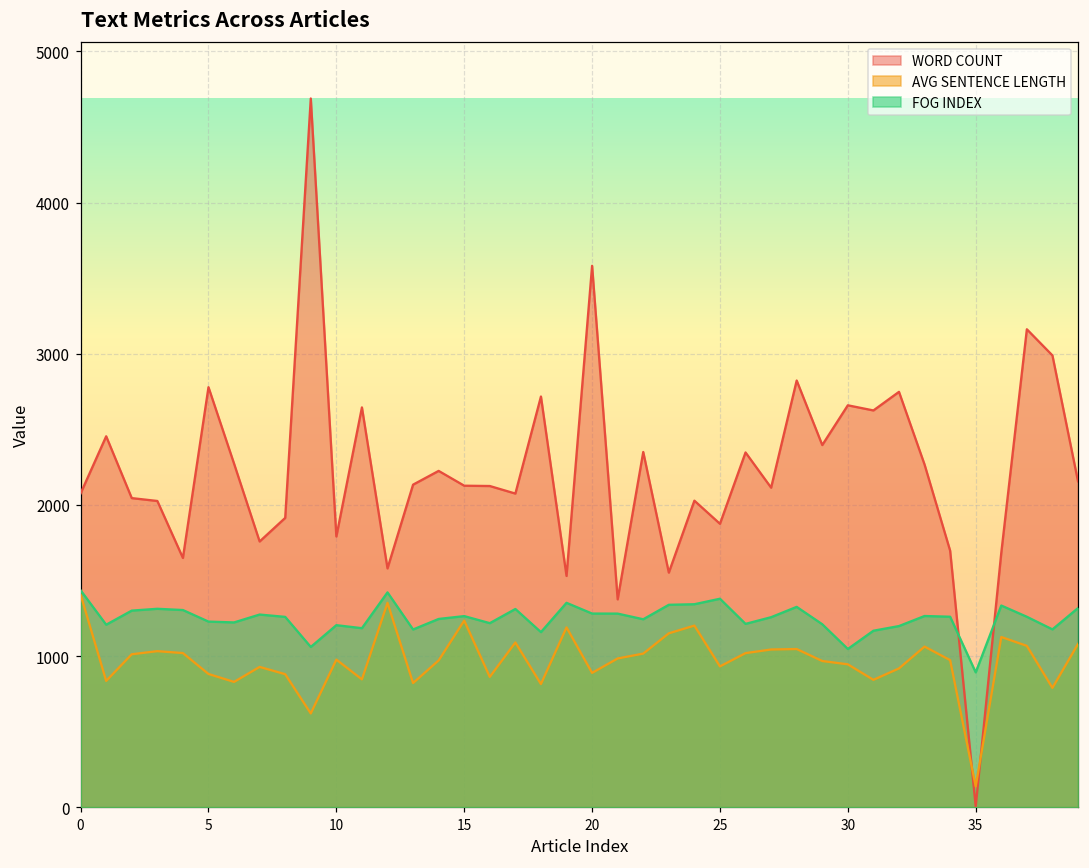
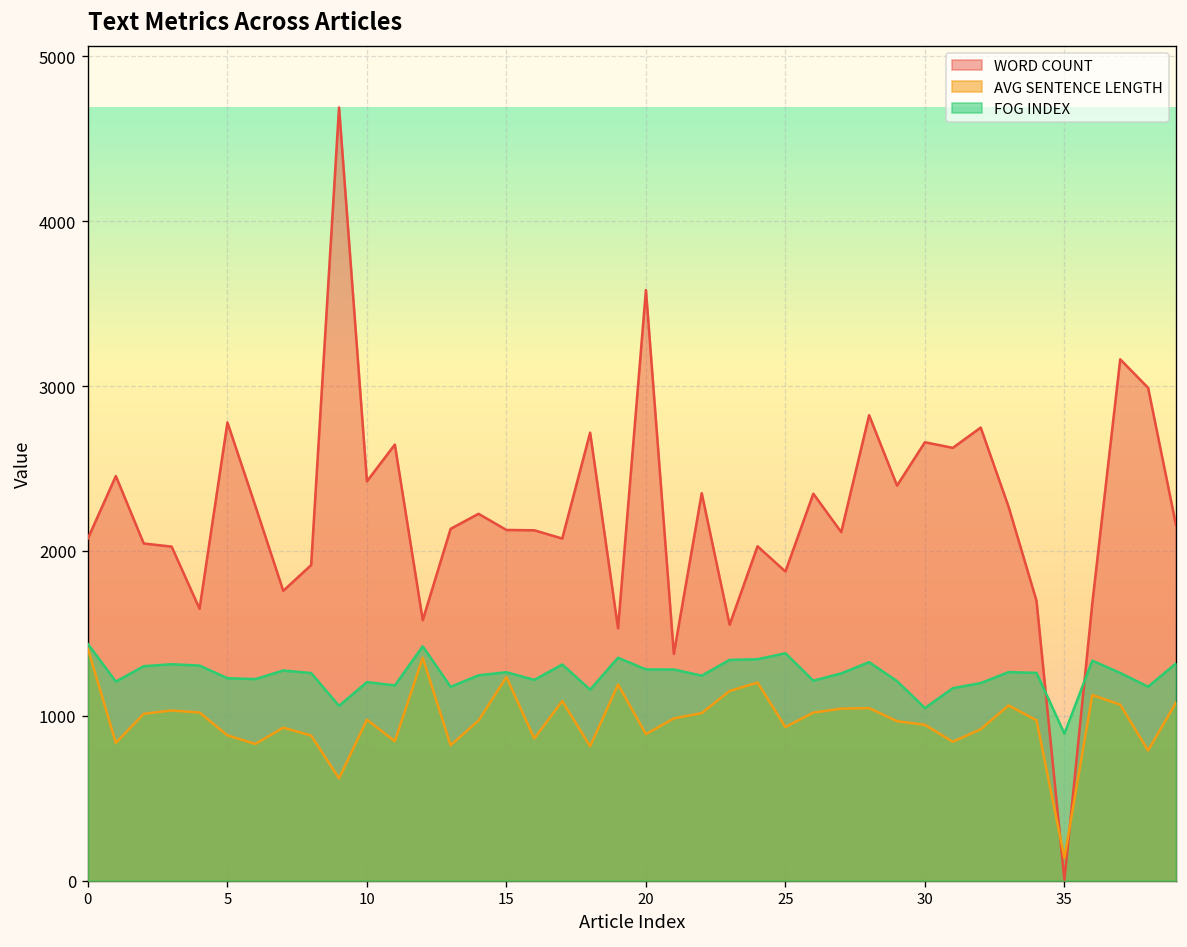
  {
    "WORD COUNT": {
      "0": 2080,
      "5": 2780,
-     "10": 1790,
+     "10": 2420,
      "15": 2130,
      "20": 3580,
      "25": 1880,
      "30": 2660,
      "35": 10
    },
    "AVG SENTENCE LENGTH": {
      "0": 1410,
      "5": 880,
      "10": 980,
      "15": 1230,
      "20": 890,
      "25": 930,
      "30": 950,
      "35": 140
    },
    "FOG INDEX": {
      "0": 1440,
      "5": 1230,
      "10": 1200,
      "15": 1260,
      "20": 1280,
      "25": 1380,
      "30": 1050,
      "35": 890
    }
  }
